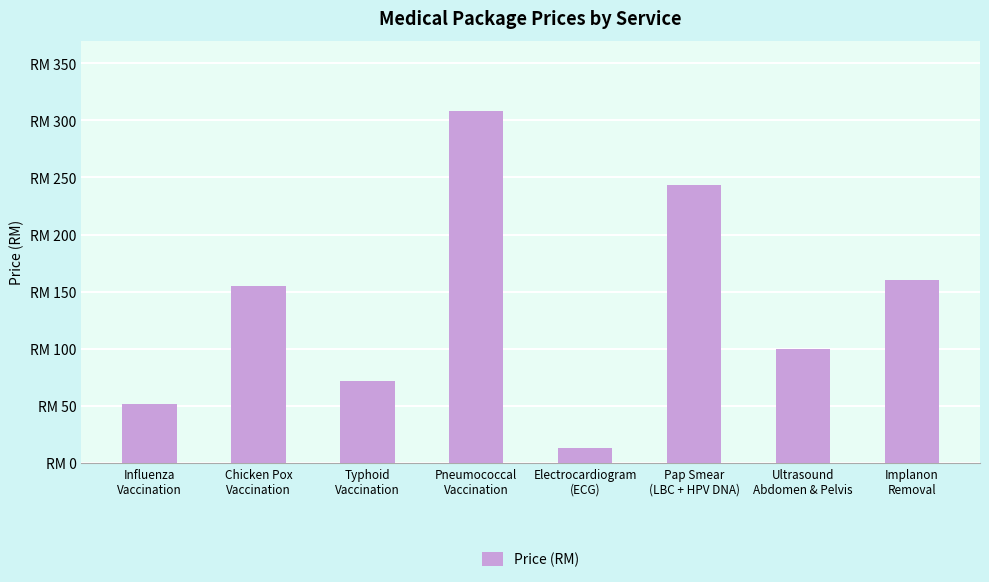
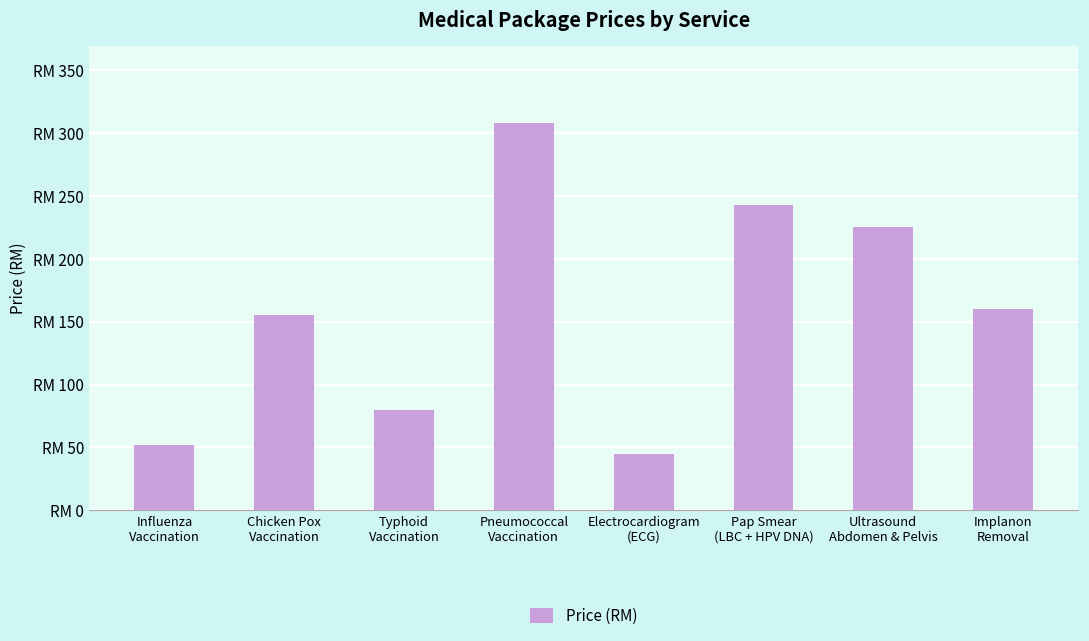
  {
    "Influenza Vaccination": "RM 52",
    "Chicken Pox Vaccination": "RM 155",
-   "Typhoid Vaccination": "RM 72",
+   "Typhoid Vaccination": "RM 80",
    "Pneumococcal Vaccination": "RM 308",
-   "Electrocardiogram (ECG)": "RM 13",
+   "Electrocardiogram (ECG)": "RM 45",
    "Pap Smear (LBC + HPV DNA)": "RM 243",
-   "Ultrasound Abdomen & Pelvis": "RM 100",
+   "Ultrasound Abdomen & Pelvis": "RM 225",
    "Implanon Removal": "RM 160"
  }
